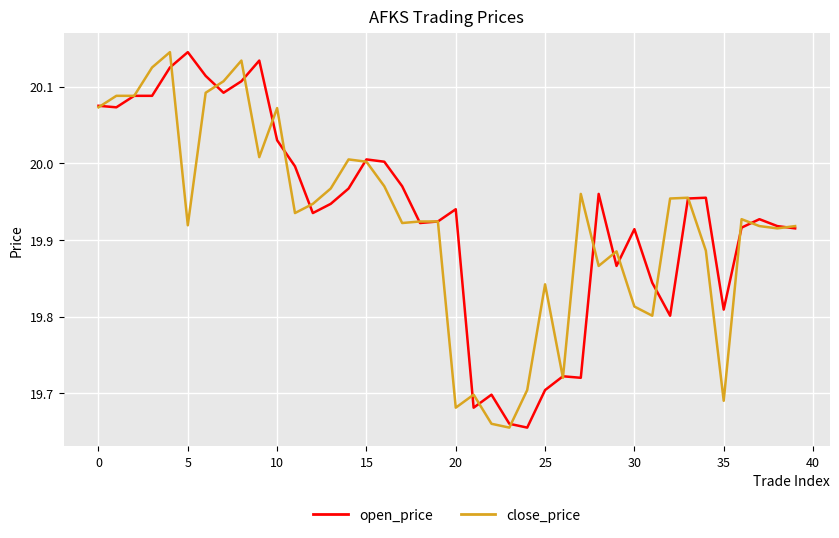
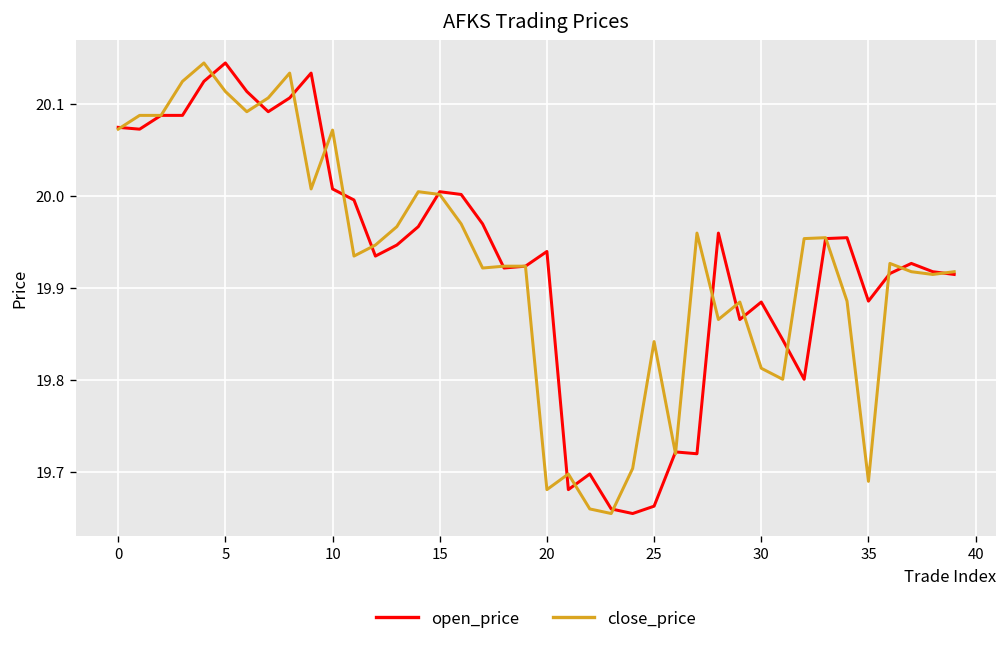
  {
    "open_price": {
      "5": 20.15,
-     "10": 20.03,
+     "10": 20.01,
      "20": 19.94,
-     "25": 19.70,
-     "30": 19.91,
-     "35": 19.81
+     "25": 19.66,
+     "30": 19.89,
+     "35": 19.89
    },
    "close_price": {
-     "5": 19.92,
+     "5": 20.11,
      "10": 20.07,
      "20": 19.68,
      "25": 19.84,
      "30": 19.81,
      "35": 19.69
    }
  }
